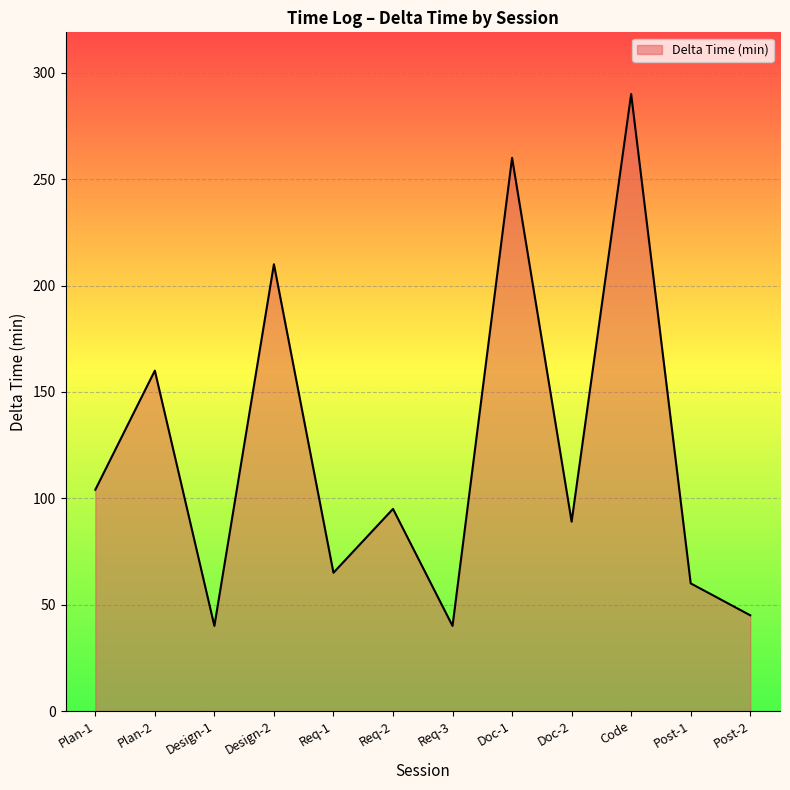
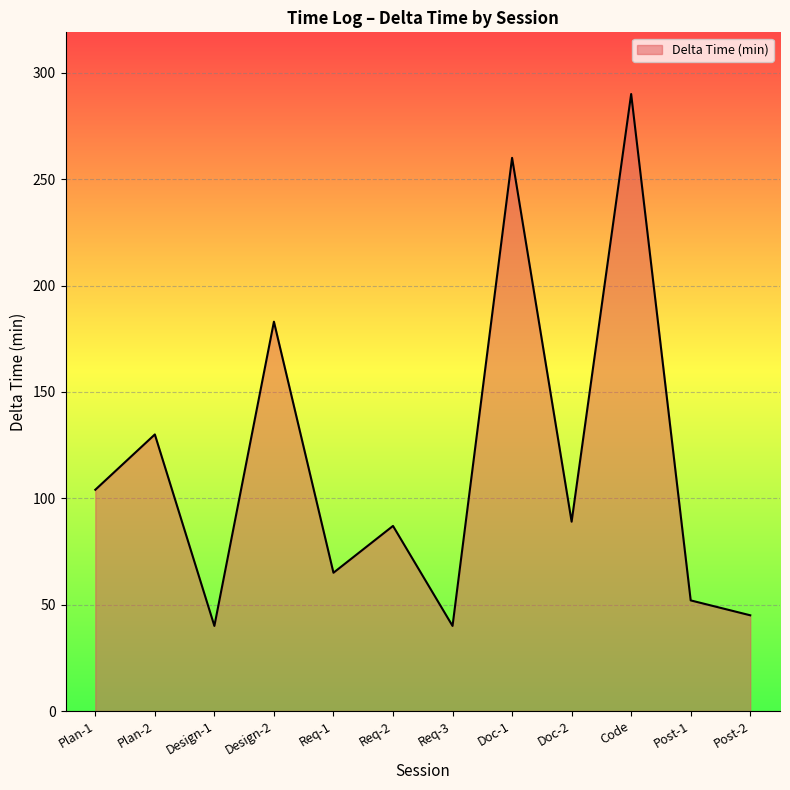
  {
    "Plan-1": 104,
-   "Plan-2": 160,
+   "Plan-2": 130,
    "Design-1": 40,
-   "Design-2": 210,
+   "Design-2": 183,
    "Req-1": 65,
-   "Req-2": 95,
+   "Req-2": 87,
    "Req-3": 40,
    "Doc-1": 260,
    "Doc-2": 89,
    "Code": 290,
-   "Post-1": 60,
+   "Post-1": 52,
    "Post-2": 45
  }
